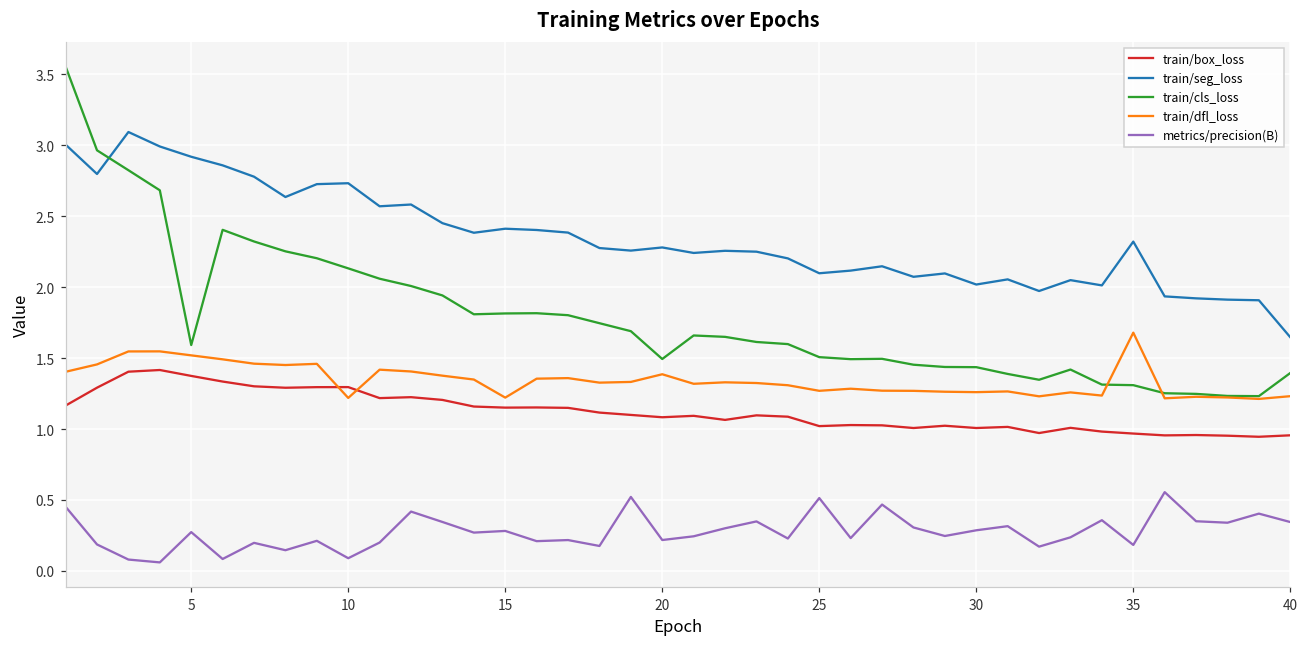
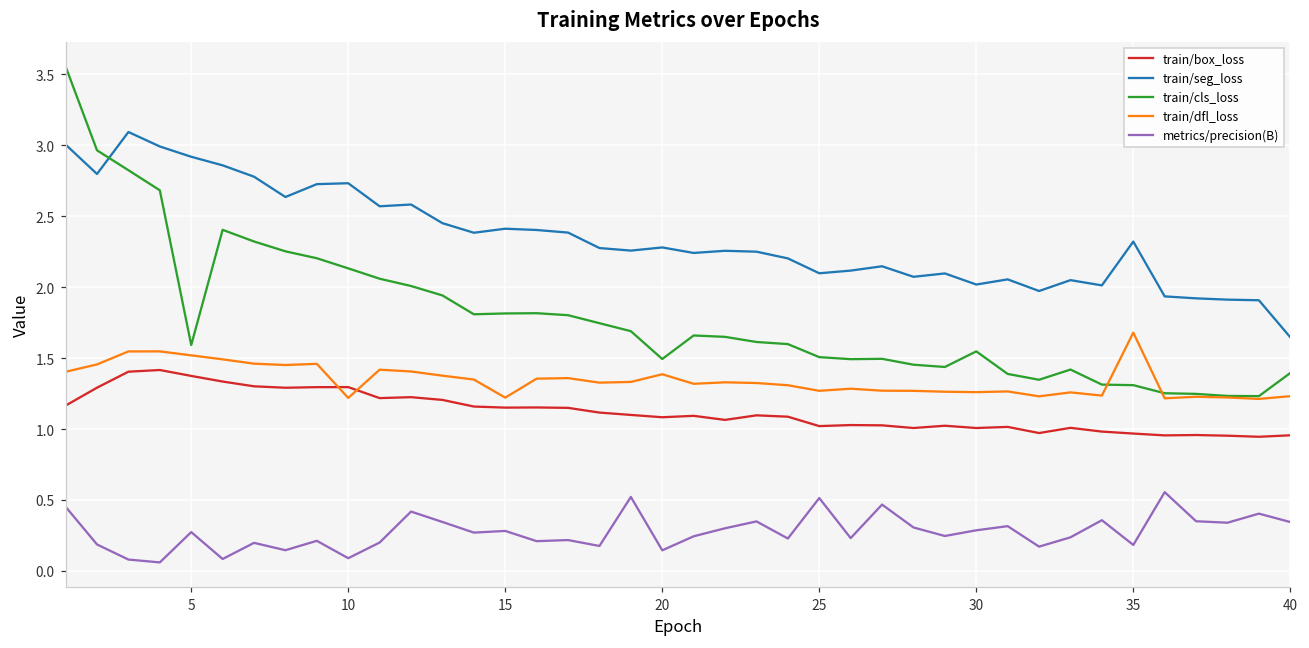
  {
    "train/box_loss": {
      "5": 1.37,
      "10": 1.30,
      "15": 1.15,
      "20": 1.08,
      "25": 1.02,
      "30": 1.01,
      "35": 0.97,
      "40": 0.96
    },
    "train/seg_loss": {
      "5": 2.92,
      "10": 2.73,
      "15": 2.41,
      "20": 2.28,
      "25": 2.10,
      "30": 2.02,
      "35": 2.32,
      "40": 1.65
    },
    "train/cls_loss": {
      "5": 1.59,
      "10": 2.13,
      "15": 1.81,
      "20": 1.49,
      "25": 1.51,
-     "30": 1.44,
+     "30": 1.55,
      "35": 1.31,
      "40": 1.39
    },
    "train/dfl_loss": {
      "5": 1.52,
      "10": 1.22,
      "15": 1.22,
      "20": 1.39,
      "25": 1.27,
      "30": 1.26,
      "35": 1.68,
      "40": 1.23
    },
    "metrics/precision(B)": {
      "5": 0.27,
      "10": 0.09,
      "15": 0.28,
-     "20": 0.22,
+     "20": 0.15,
      "25": 0.51,
      "30": 0.29,
      "35": 0.18,
      "40": 0.34
    }
  }
